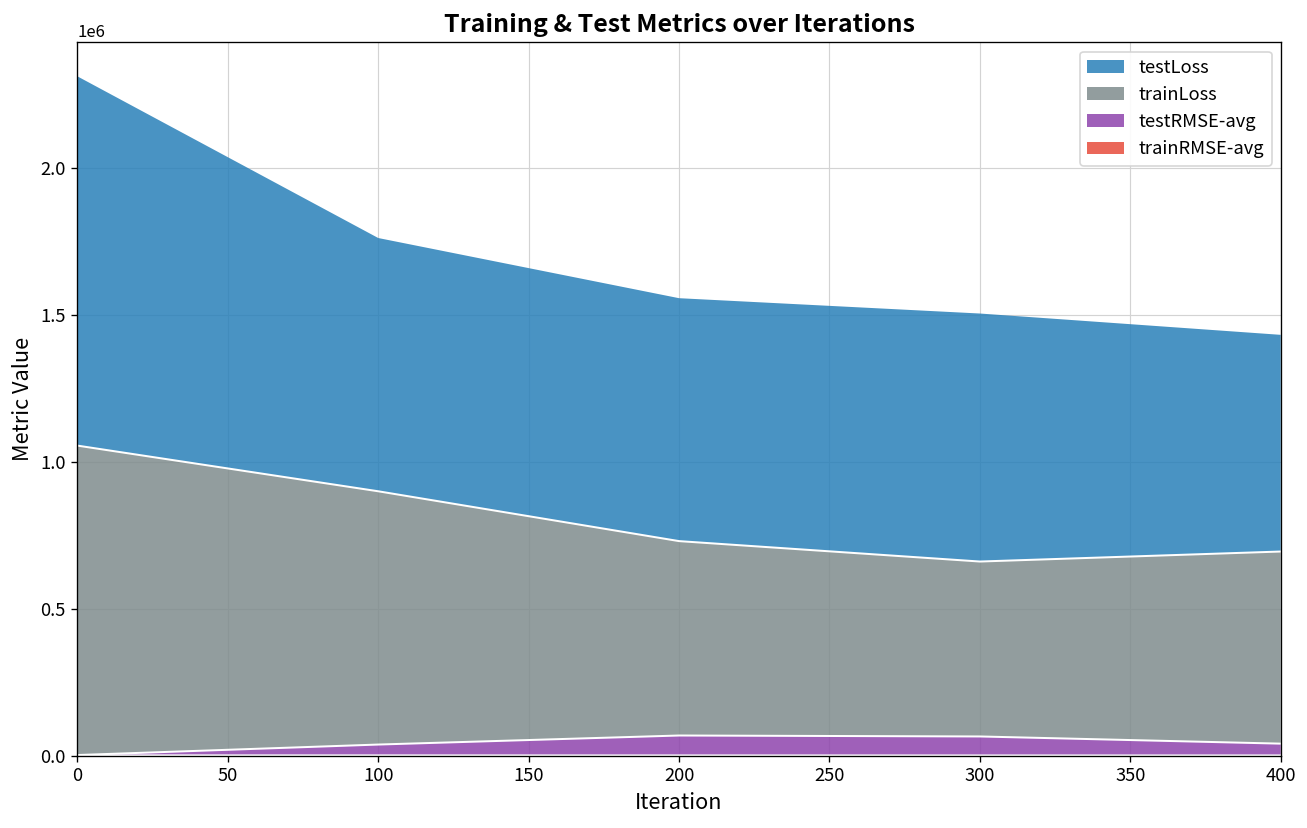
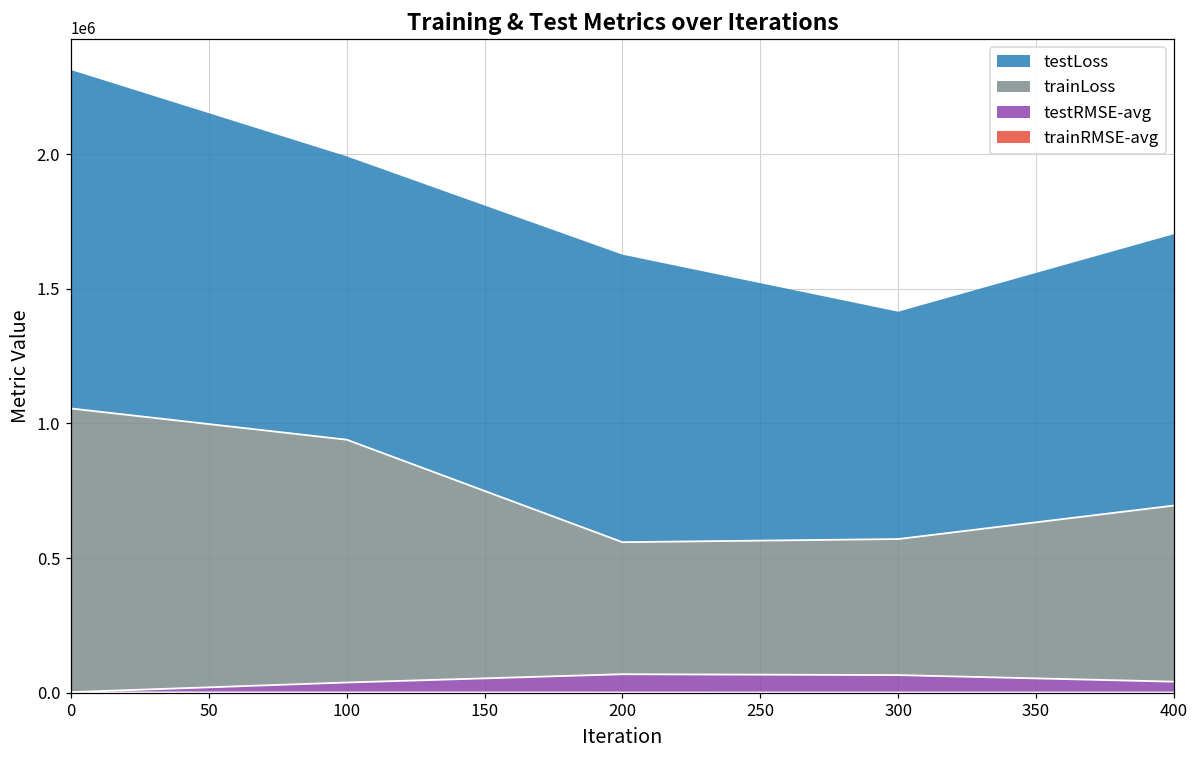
  {
    "trainRMSE-avg": {
      "100": 0,
      "200": 0,
      "300": 0,
      "400": 0
    },
    "testRMSE-avg": {
      "100": 40000,
      "200": 70000,
      "300": 60000,
      "400": 40000
    },
    "trainLoss": {
      "0": 1050000,
-     "100": 860000,
-     "200": 660000,
-     "300": 600000,
+     "100": 900000,
+     "200": 490000,
+     "300": 510000,
      "400": 650000
    },
    "testLoss": {
      "0": 1260000,
-     "100": 860000,
-     "200": 830000,
+     "100": 1050000,
+     "200": 1070000,
      "300": 840000,
-     "400": 740000
+     "400": 1010000
    }
  }
